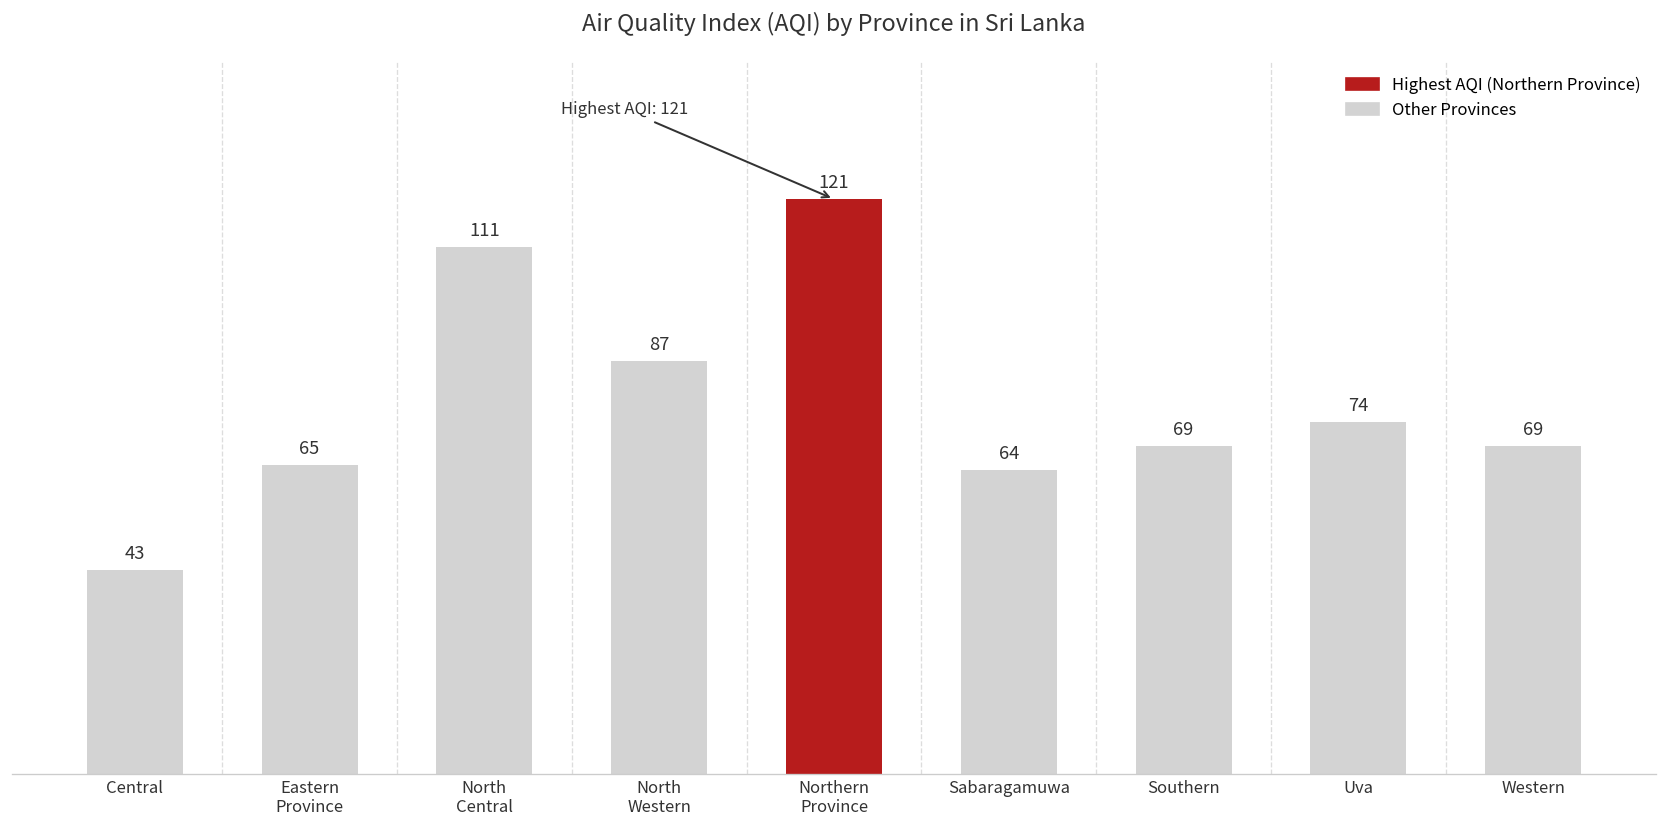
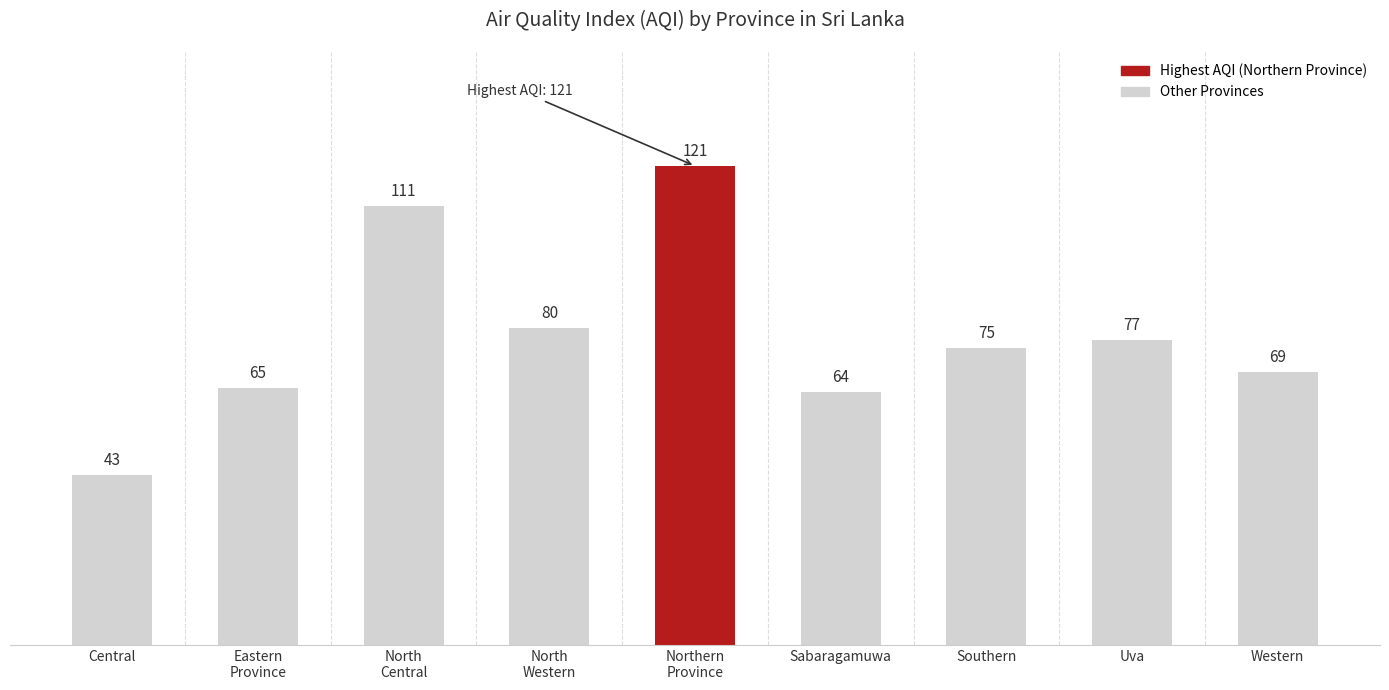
  {
    "Central": 43,
    "Eastern Province": 65,
    "North Central": 111,
-   "North Western": 87,
+   "North Western": 80,
    "Northern Province": 121,
    "Sabaragamuwa": 64,
-   "Southern": 69,
-   "Uva": 74,
+   "Southern": 75,
+   "Uva": 77,
    "Western": 69
  }
